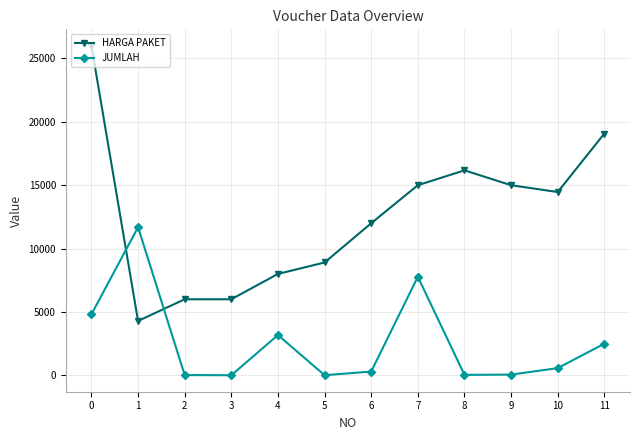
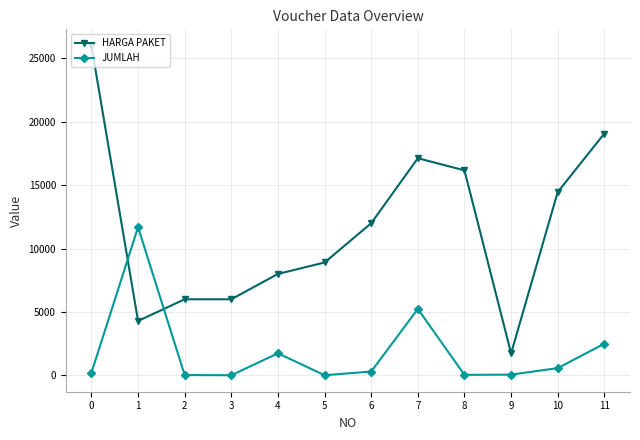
  {
    "HARGA PAKET": {
      "1": 4300,
      "2": 6000,
      "3": 6000,
      "4": 8000,
      "5": 8900,
      "6": 12000,
-     "7": 15000,
+     "7": 17100,
      "8": 16200,
-     "9": 15000,
+     "9": 1700,
      "10": 14500,
      "11": 19100
    },
    "JUMLAH": {
-     "0": 4800,
+     "0": 200,
      "1": 11700,
      "2": 0,
      "3": 0,
-     "4": 3200,
+     "4": 1700,
      "5": 0,
      "6": 300,
-     "7": 7800,
+     "7": 5200,
      "8": 0,
      "9": 100,
      "10": 600,
      "11": 2500
    }
  }
